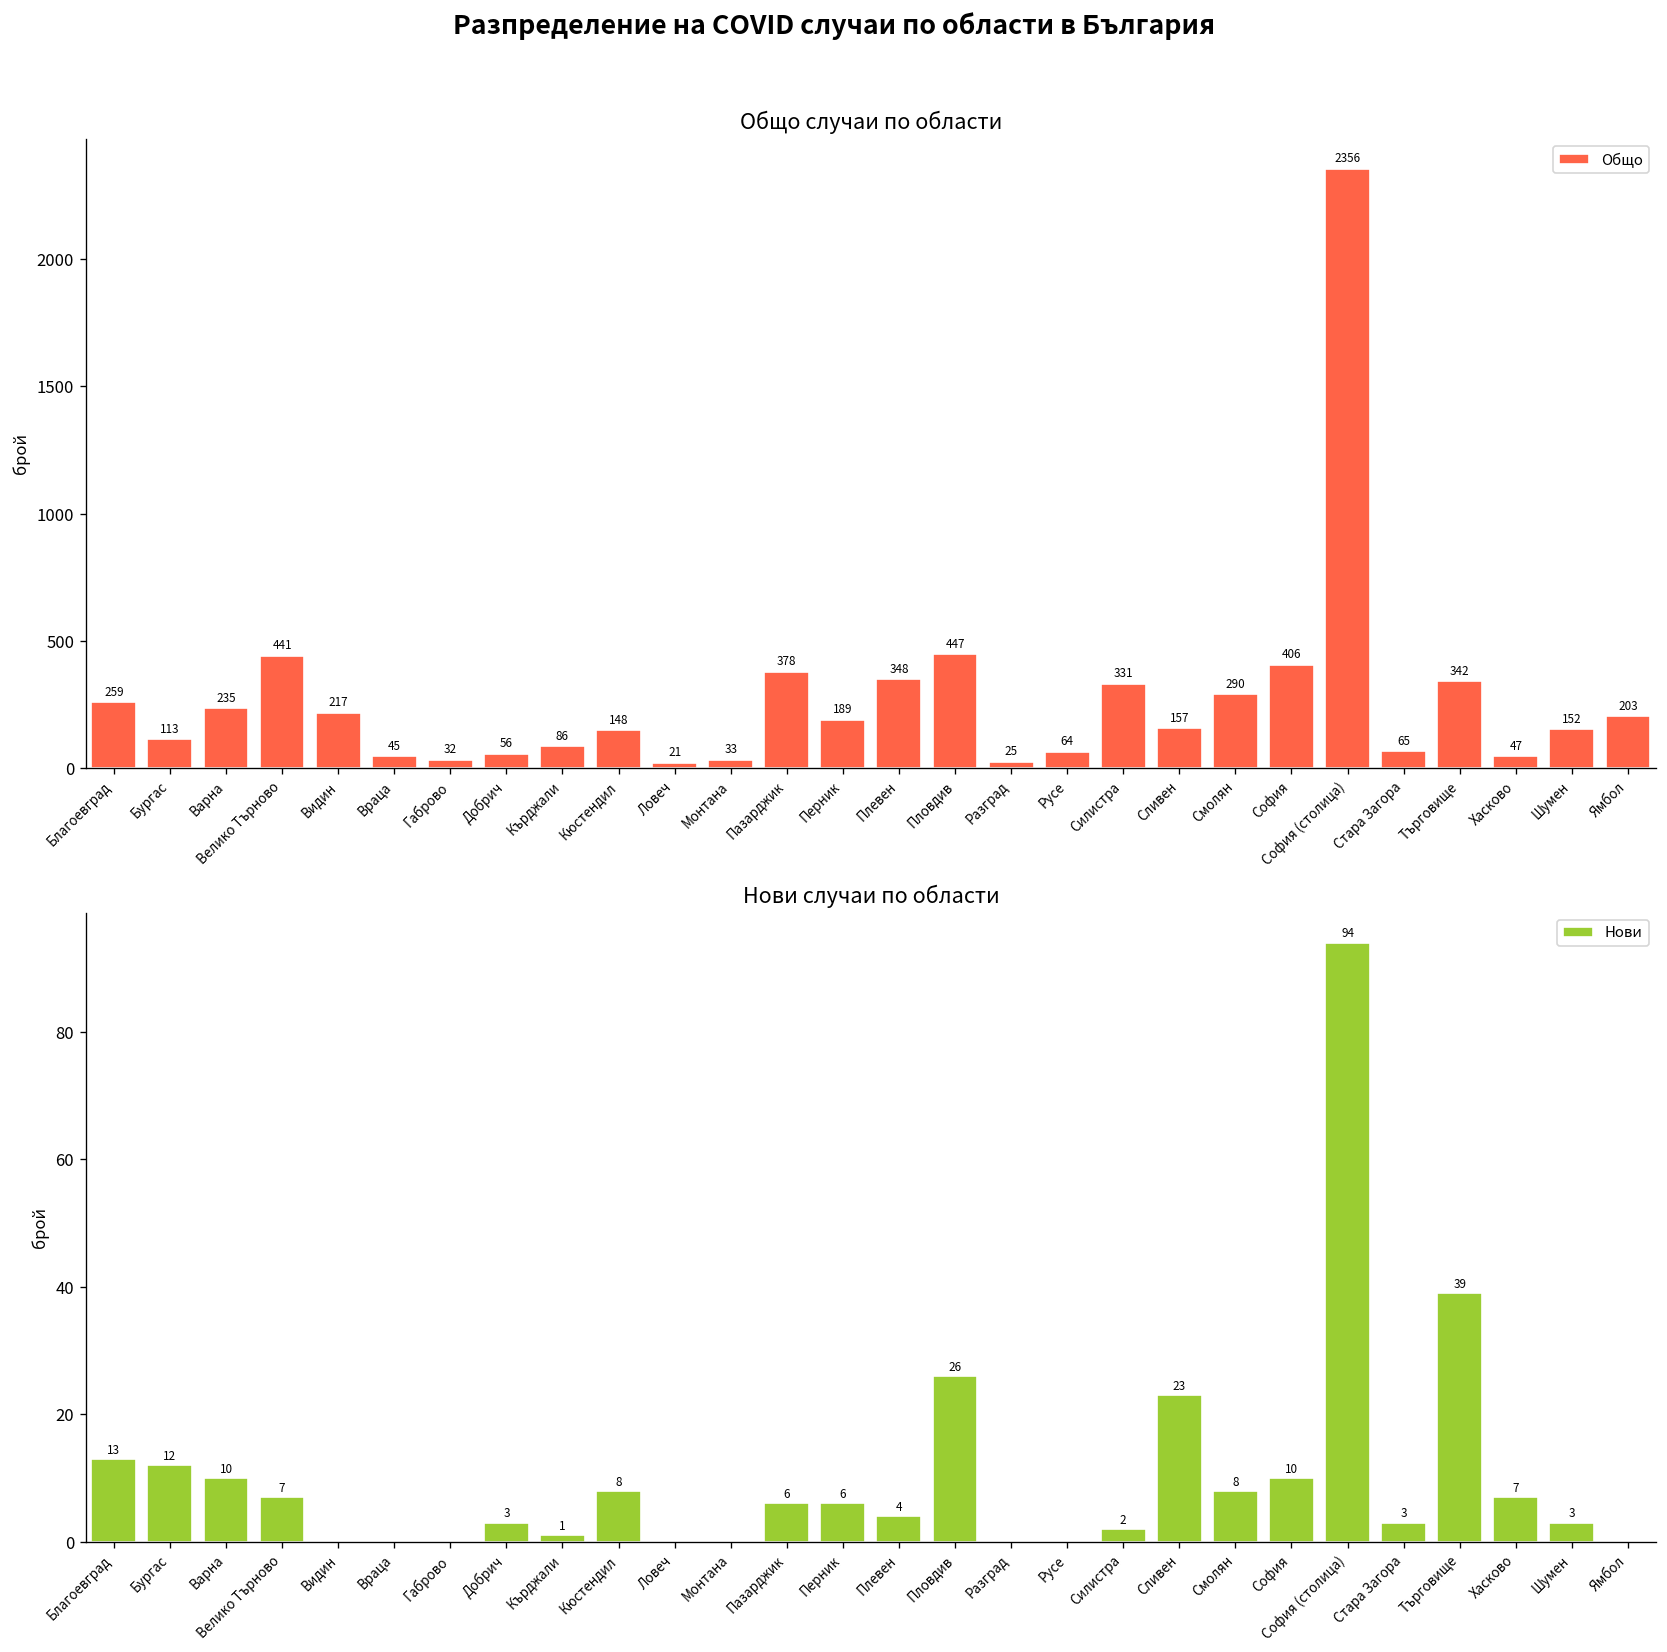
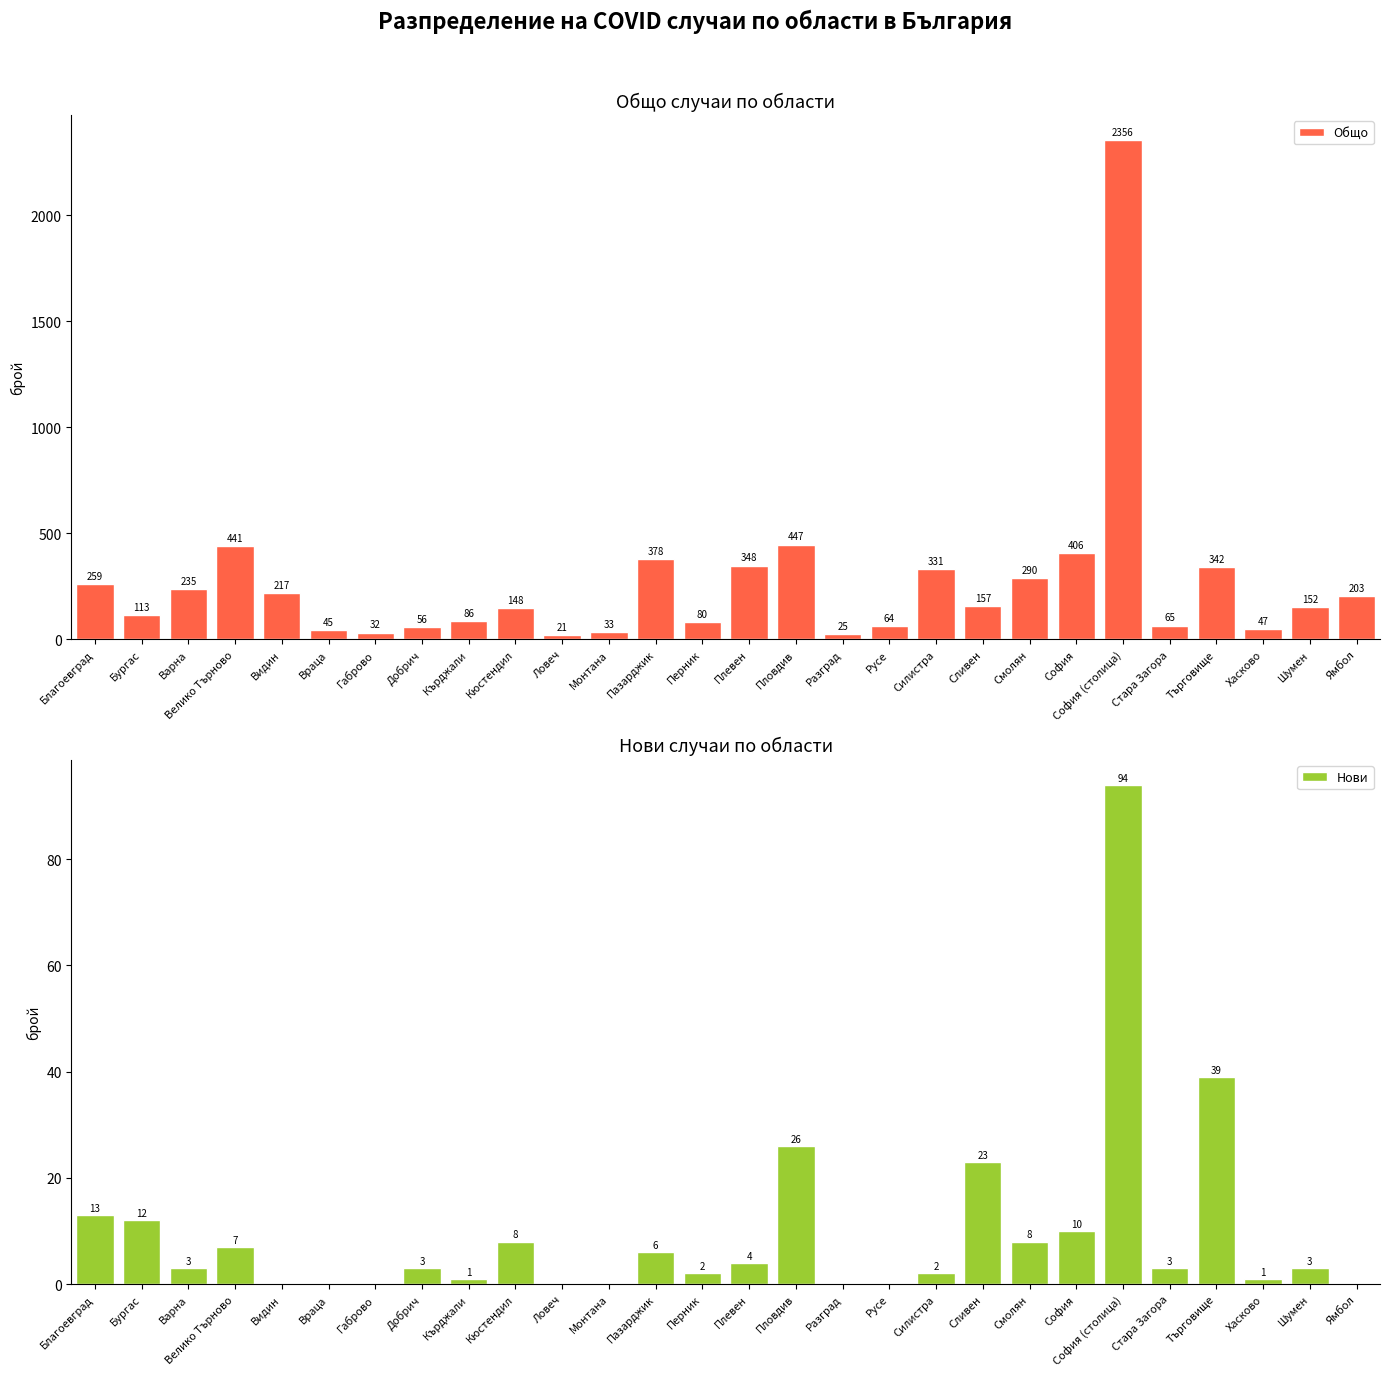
  {
    "Общо случаи по области": {
      "Благоевград": 259,
      "Бургас": 113,
      "Варна": 235,
      "Велико Търново": 441,
      "Видин": 217,
      "Враца": 45,
      "Габрово": 32,
      "Добрич": 56,
      "Кърджали": 86,
      "Кюстендил": 148,
      "Ловеч": 21,
      "Монтана": 33,
      "Пазарджик": 378,
-     "Перник": 189,
+     "Перник": 80,
      "Плевен": 348,
      "Пловдив": 447,
      "Разград": 25,
      "Русе": 64,
      "Силистра": 331,
      "Сливен": 157,
      "Смолян": 290,
      "София": 406,
      "София (столица)": 2356,
      "Стара Загора": 65,
      "Търговище": 342,
      "Хасково": 47,
      "Шумен": 152,
      "Ямбол": 203
    },
    "Нови случаи по области": {
      "Благоевград": 13,
      "Бургас": 12,
-     "Варна": 10,
+     "Варна": 3,
      "Велико Търново": 7,
      "Добрич": 3,
      "Кърджали": 1,
      "Кюстендил": 8,
      "Пазарджик": 6,
-     "Перник": 6,
+     "Перник": 2,
      "Плевен": 4,
      "Пловдив": 26,
      "Силистра": 2,
      "Сливен": 23,
      "Смолян": 8,
      "София": 10,
      "София (столица)": 94,
      "Стара Загора": 3,
      "Търговище": 39,
-     "Хасково": 7,
+     "Хасково": 1,
      "Шумен": 3
    }
  }
